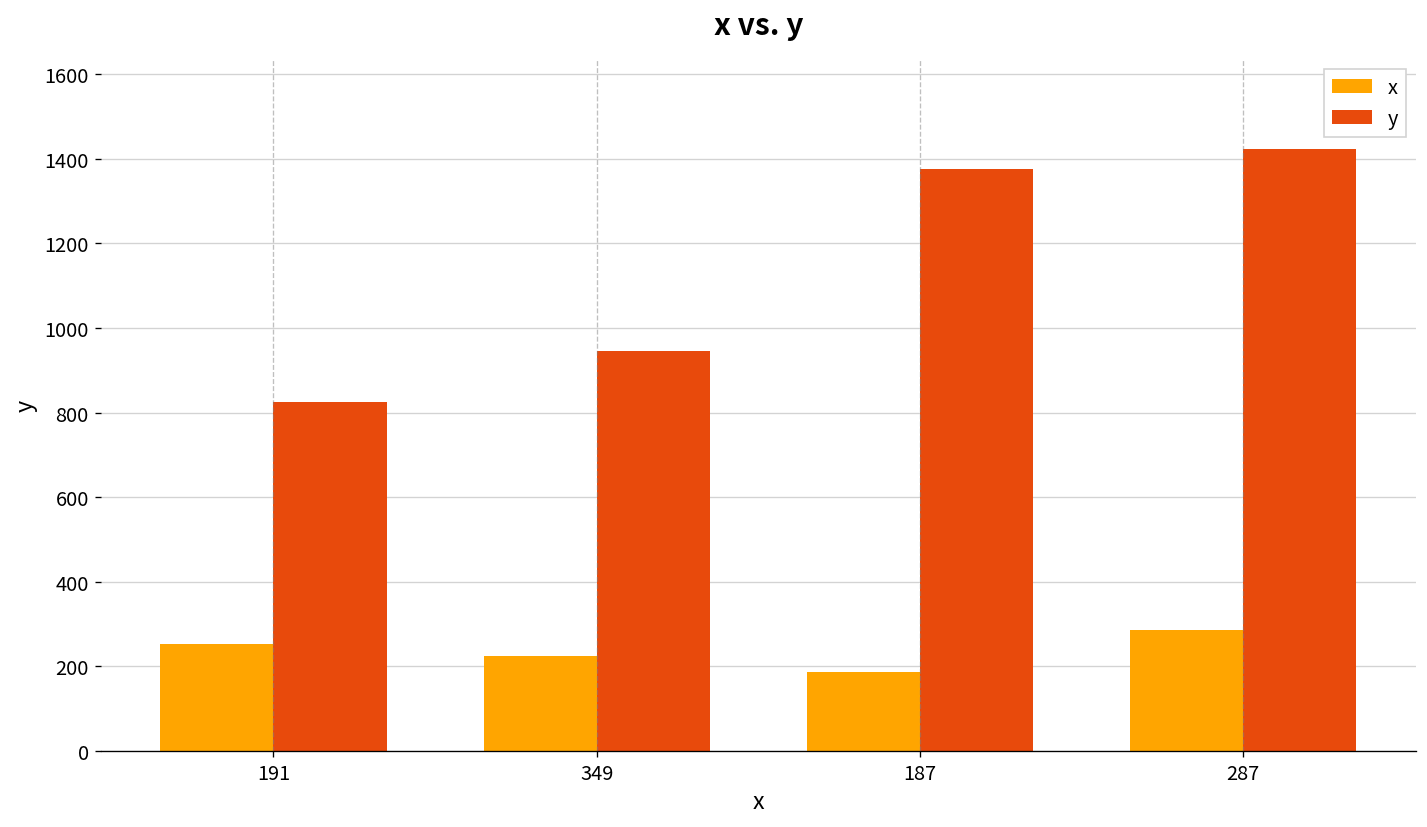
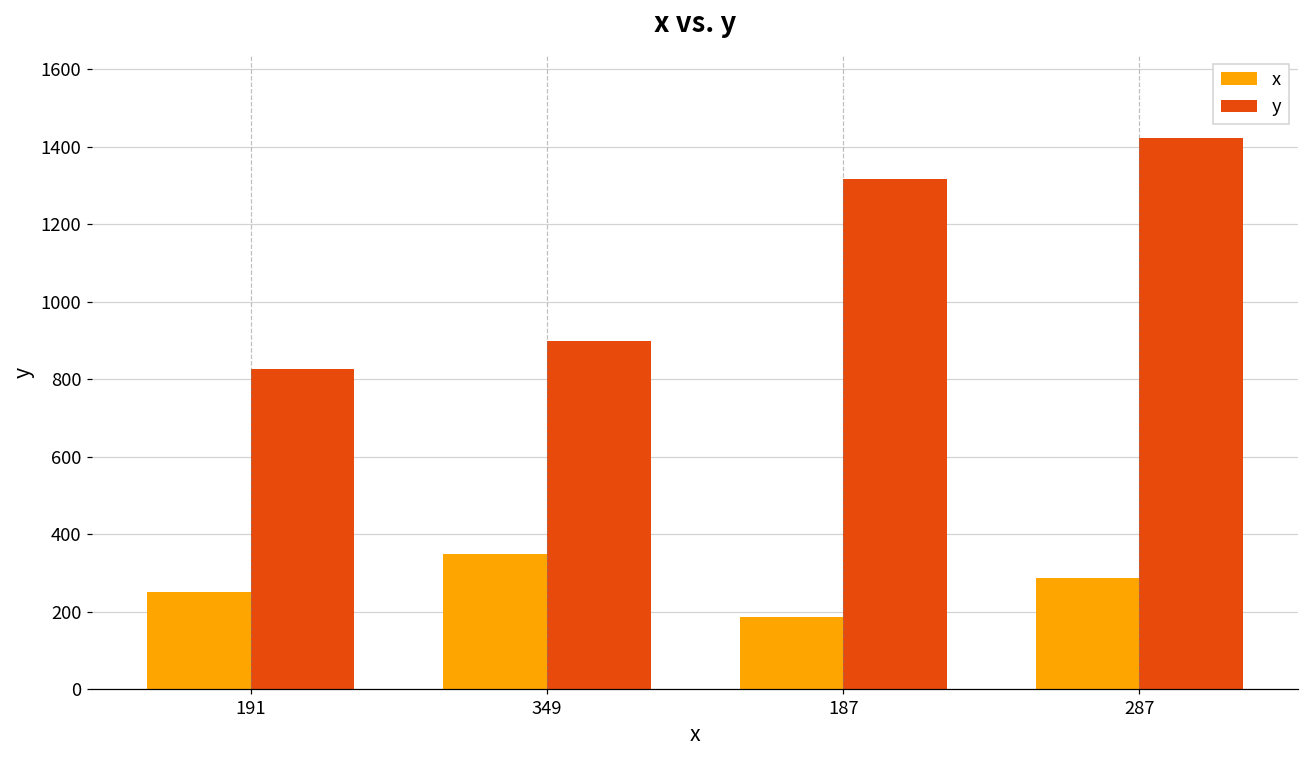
  {
    "x": {
      "191": 250,
-     "349": 230,
+     "349": 350,
      "187": 190,
      "287": 290
    },
    "y": {
      "191": 830,
-     "349": 950,
-     "187": 1380,
+     "349": 900,
+     "187": 1320,
      "287": 1420
    }
  }
